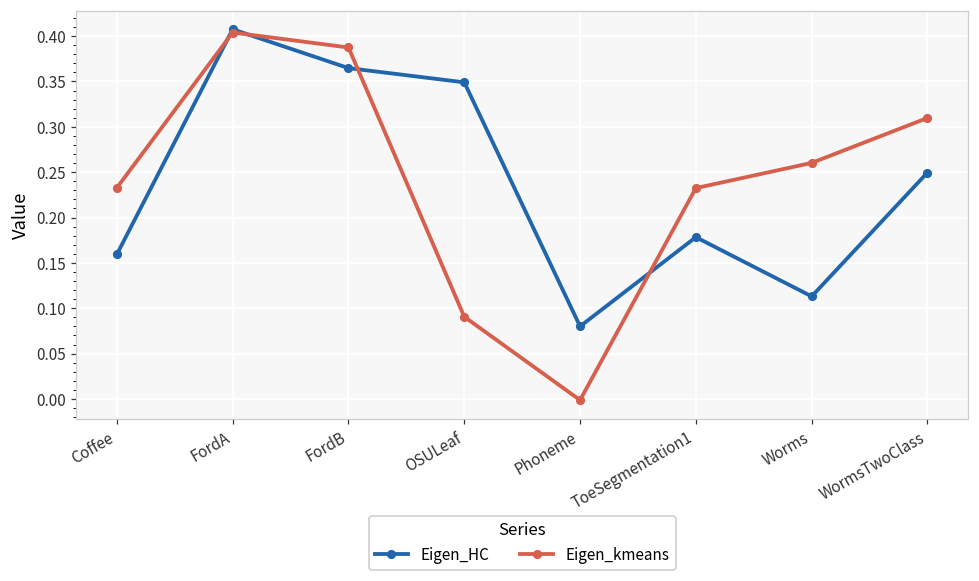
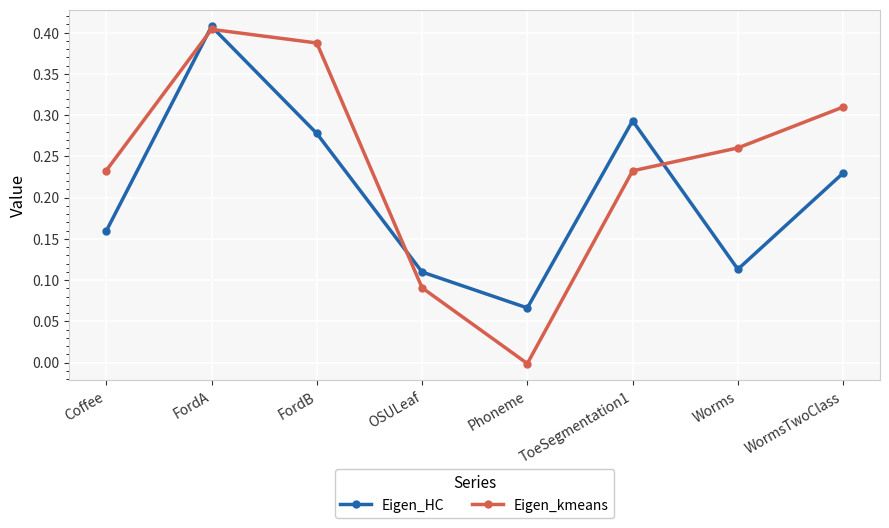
  {
    "Eigen_HC": {
      "Coffee": 0.16,
      "FordA": 0.41,
-     "FordB": 0.36,
-     "OSULeaf": 0.35,
-     "Phoneme": 0.08,
-     "ToeSegmentation1": 0.18,
+     "FordB": 0.28,
+     "OSULeaf": 0.11,
+     "Phoneme": 0.07,
+     "ToeSegmentation1": 0.29,
      "Worms": 0.11,
-     "WormsTwoClass": 0.25
+     "WormsTwoClass": 0.23
    },
    "Eigen_kmeans": {
      "Coffee": 0.23,
      "FordA": 0.40,
      "FordB": 0.39,
      "OSULeaf": 0.09,
      "Phoneme": 0.00,
      "ToeSegmentation1": 0.23,
      "Worms": 0.26,
      "WormsTwoClass": 0.31
    }
  }
